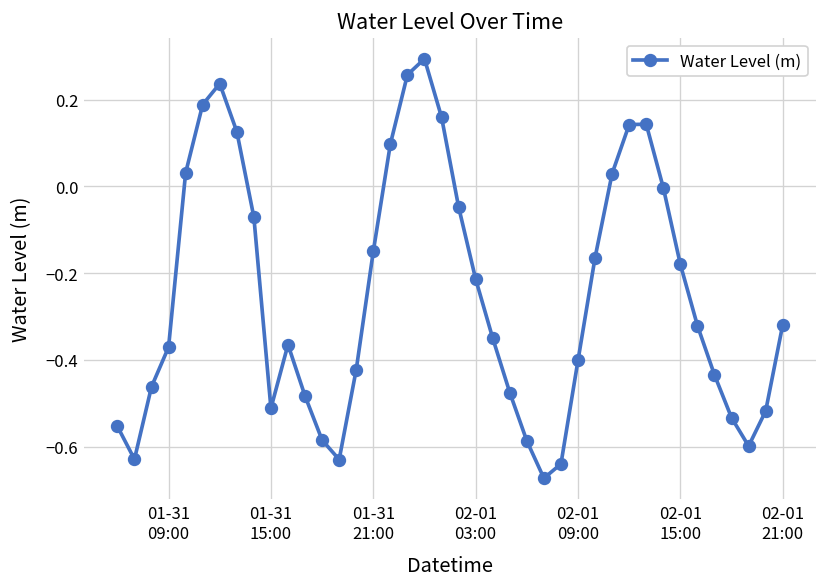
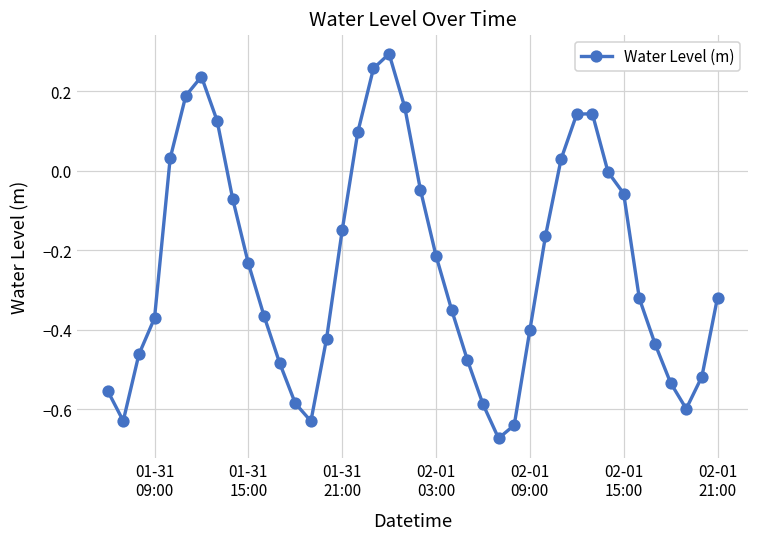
  {
    "01-31 09:00": -0.37,
-   "01-31 15:00": -0.51,
+   "01-31 15:00": -0.23,
    "01-31 21:00": -0.15,
    "02-01 03:00": -0.21,
    "02-01 09:00": -0.40,
-   "02-01 15:00": -0.18,
+   "02-01 15:00": -0.06,
    "02-01 21:00": -0.32
  }
